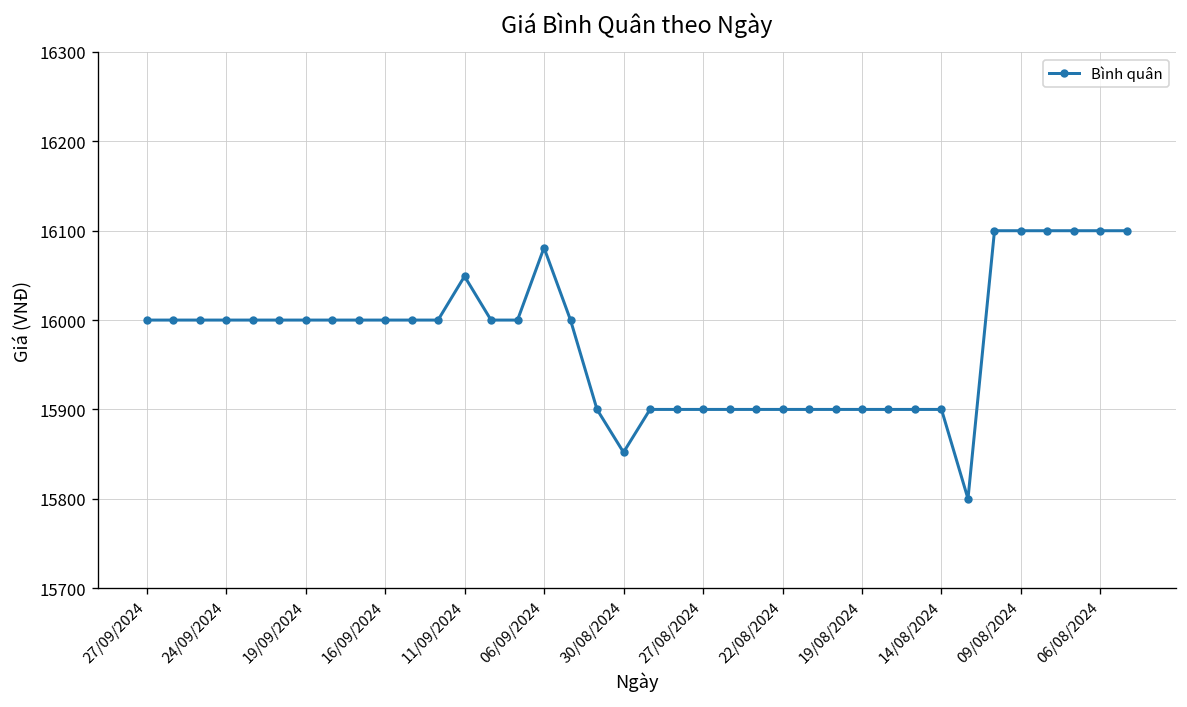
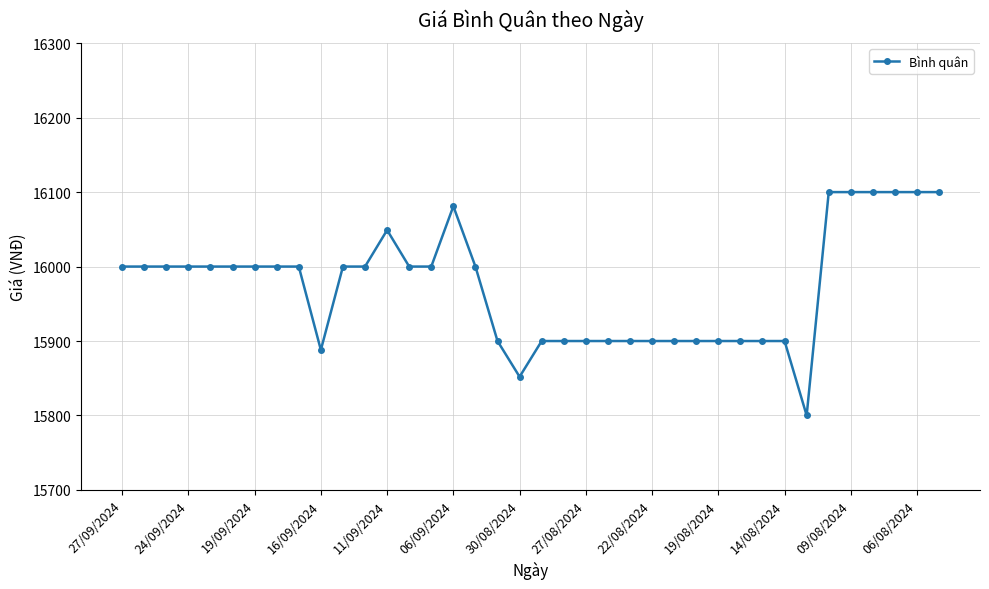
  {
    "27/09/2024": 16000,
    "24/09/2024": 16000,
    "19/09/2024": 16000,
-   "16/09/2024": 16000,
+   "16/09/2024": 15890,
    "11/09/2024": 16050,
    "06/09/2024": 16080,
    "30/08/2024": 15850,
    "27/08/2024": 15900,
    "22/08/2024": 15900,
    "19/08/2024": 15900,
    "14/08/2024": 15900,
    "09/08/2024": 16100,
    "06/08/2024": 16100
  }
